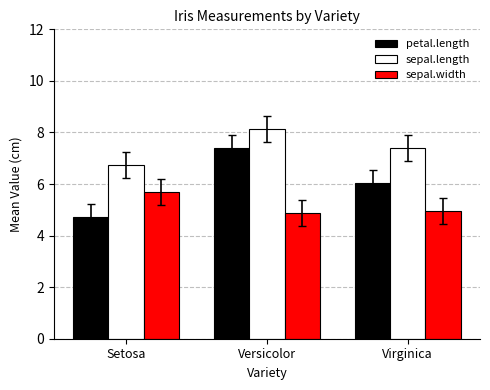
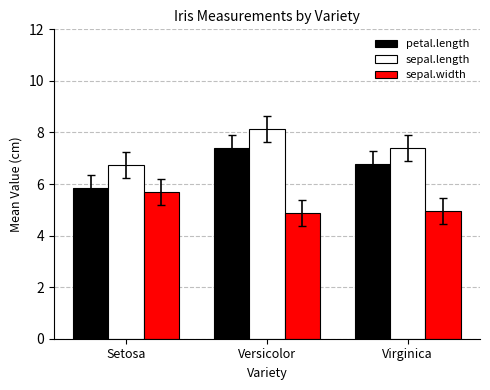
  {
    "petal.length": {
-     "Setosa": 4.7,
+     "Setosa": 5.8,
      "Versicolor": 7.4,
-     "Virginica": 6.0
+     "Virginica": 6.8
    },
    "sepal.length": {
      "Setosa": 6.7,
      "Versicolor": 8.1,
      "Virginica": 7.4
    },
    "sepal.width": {
      "Setosa": 5.7,
      "Versicolor": 4.9,
      "Virginica": 5.0
    }
  }
